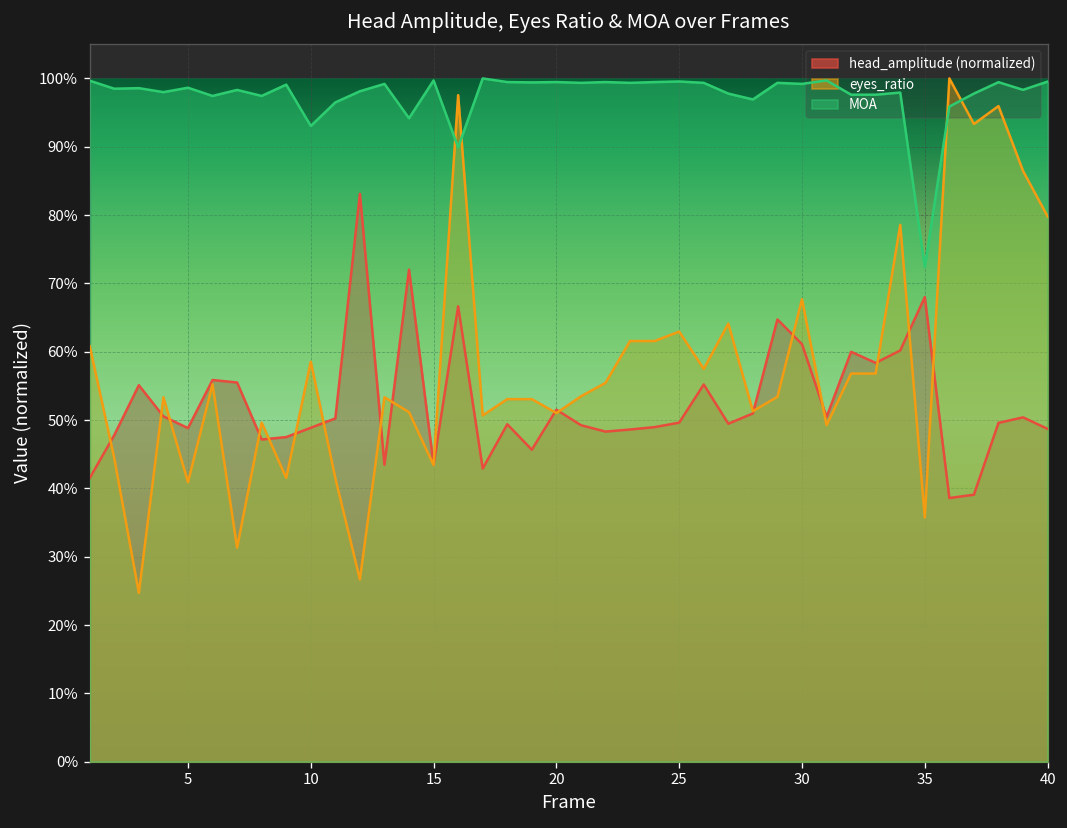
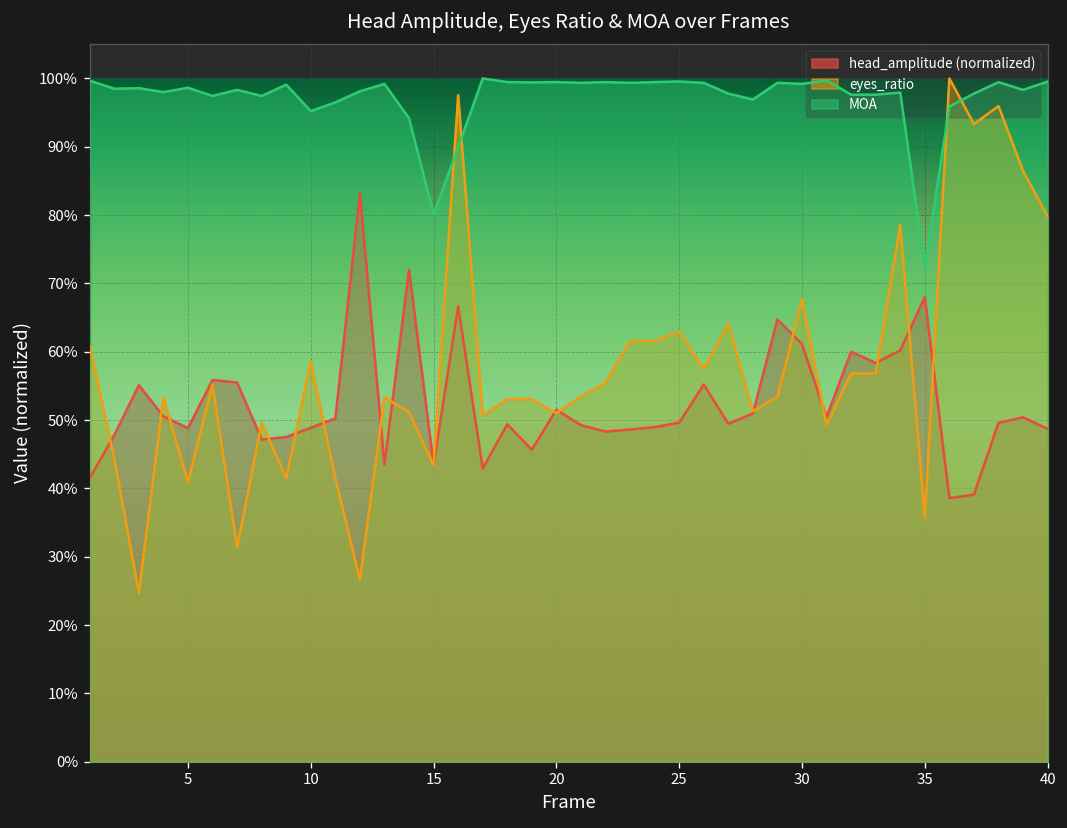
  {
    "head_amplitude (normalized)": {
      "5": "49%",
      "10": "49%",
      "20": "52%",
      "25": "50%",
      "30": "61%",
      "35": "68%",
      "40": "49%"
    },
    "eyes_ratio": {
      "5": "41%",
      "10": "59%",
      "20": "51%",
      "25": "63%",
      "30": "68%",
      "35": "36%",
      "40": "80%"
    },
    "MOA": {
      "5": "99%",
-     "10": "93%",
-     "15": "100%",
+     "10": "95%",
+     "15": "80%",
      "20": "99%",
      "25": "100%",
      "30": "99%",
      "35": "72%",
      "40": "100%"
    }
  }
